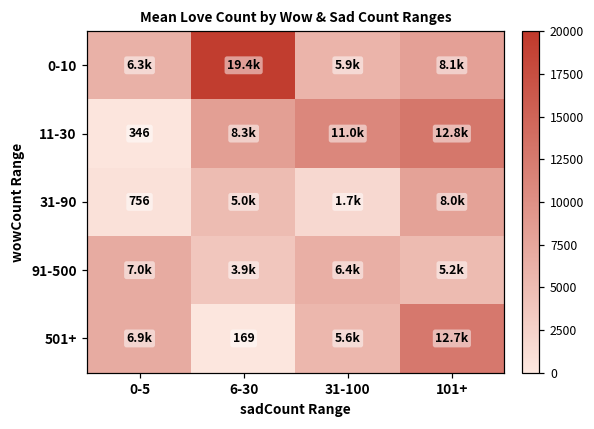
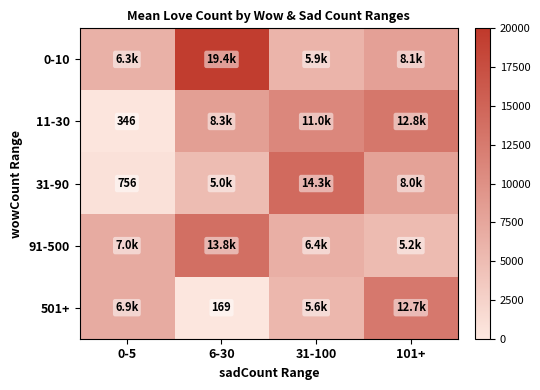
  {
    "31-90": {
-     "31-100": "1.7k"
+     "31-100": "14.3k"
    },
    "91-500": {
-     "6-30": "3.9k"
+     "6-30": "13.8k"
    }
  }
